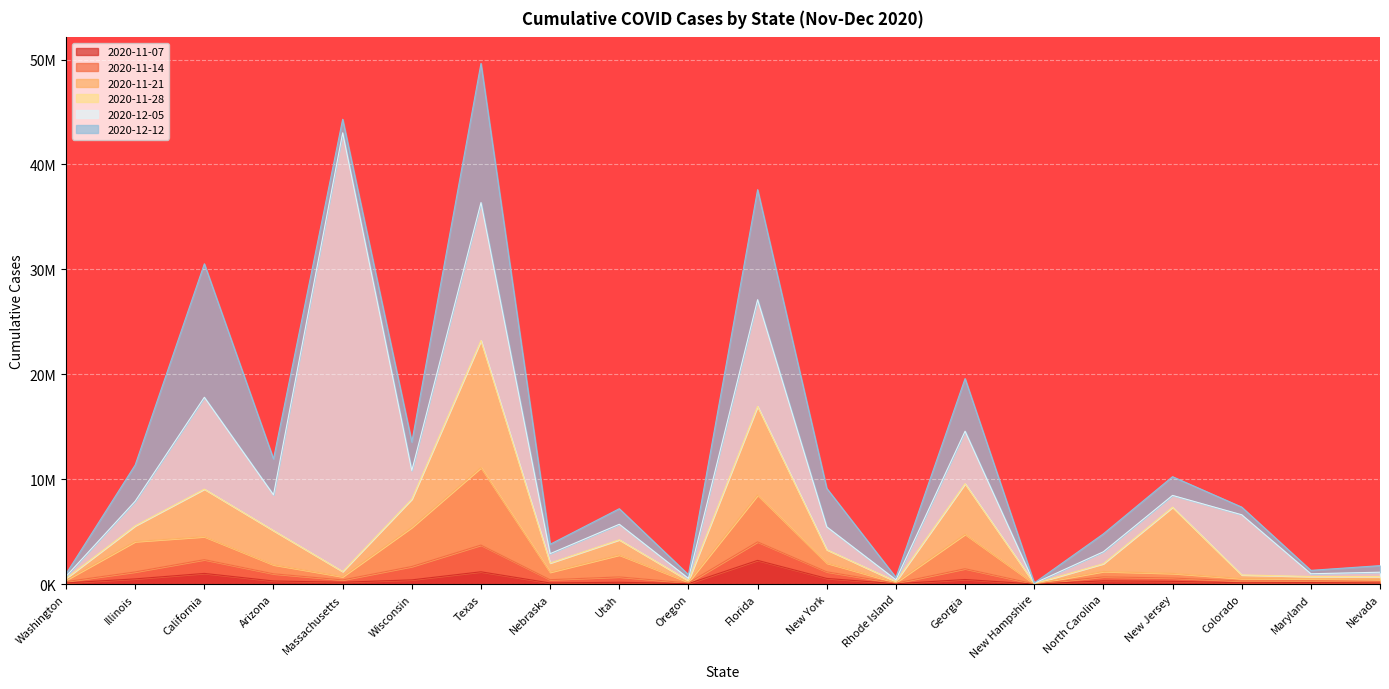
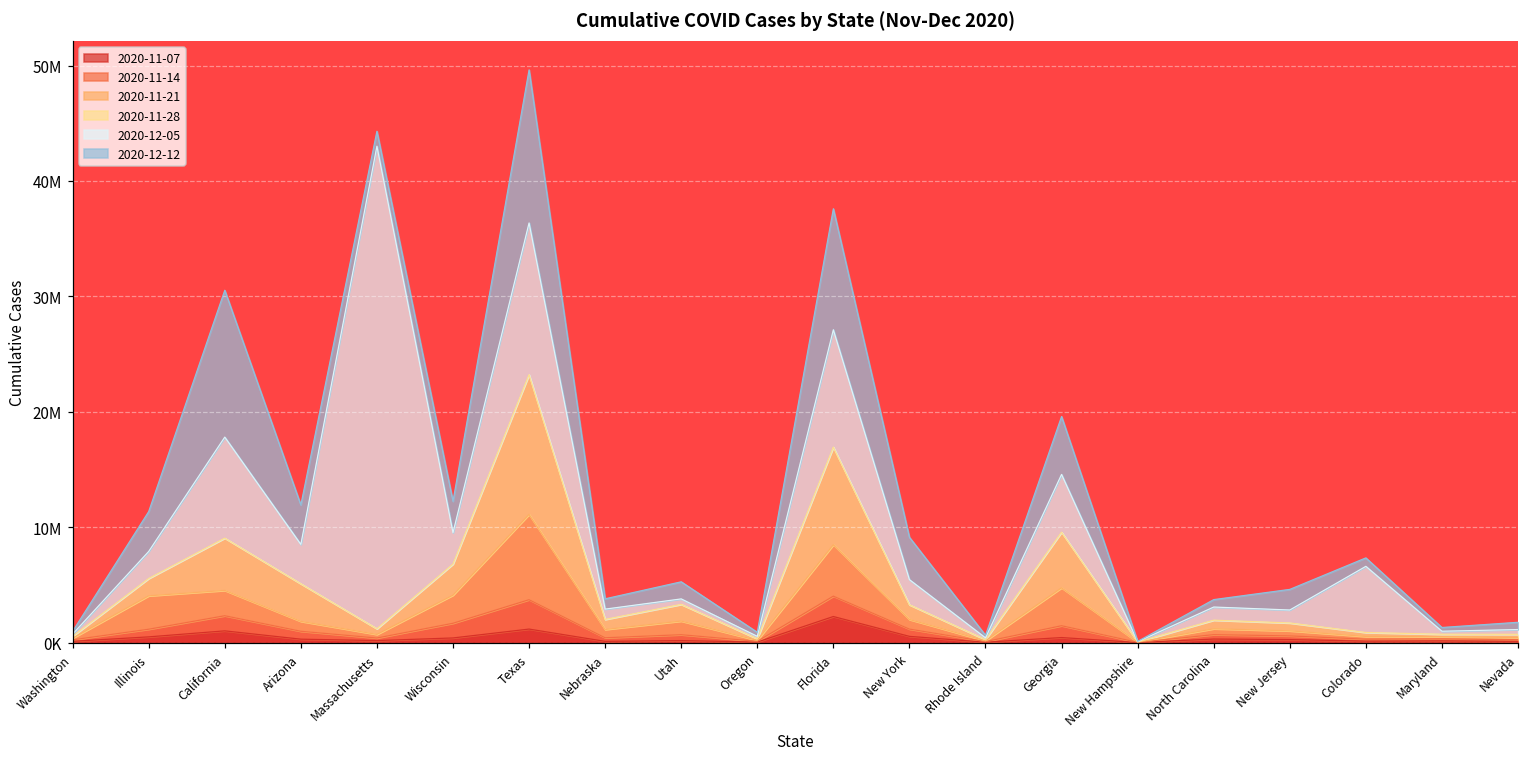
  {
    "2020-11-07": {
      "Illinois": 500000,
      "California": 1000000,
      "Arizona": 300000,
      "Wisconsin": 400000,
      "Texas": 1200000,
      "Nebraska": 100000,
      "Utah": 200000,
      "Florida": 2300000,
      "New York": 500000,
      "Georgia": 400000,
      "North Carolina": 300000,
      "New Jersey": 300000
    },
    "2020-11-14": {
      "Illinois": 700000,
      "California": 1300000,
      "Arizona": 700000,
      "Wisconsin": 1300000,
      "Texas": 2500000,
      "Nebraska": 300000,
      "Utah": 500000,
      "Florida": 1800000,
      "New York": 600000,
      "Georgia": 1000000,
      "North Carolina": 400000,
      "New Jersey": 300000
    },
    "2020-11-21": {
      "Illinois": 2900000,
      "California": 2200000,
      "Arizona": 900000,
      "Massachusetts": 300000,
-     "Wisconsin": 3700000,
+     "Wisconsin": 2400000,
      "Texas": 7400000,
      "Nebraska": 700000,
-     "Utah": 2100000,
+     "Utah": 1200000,
      "Florida": 4500000,
      "New York": 800000,
      "Georgia": 3300000,
      "North Carolina": 500000,
      "New Jersey": 400000
    },
    "2020-11-28": {
      "Illinois": 1500000,
      "California": 4500000,
      "Arizona": 3300000,
      "Massachusetts": 500000,
      "Wisconsin": 2700000,
      "Texas": 12100000,
      "Nebraska": 900000,
      "Utah": 1400000,
      "Florida": 8500000,
      "New York": 1300000,
      "Georgia": 4800000,
      "North Carolina": 700000,
-     "New Jersey": 6300000,
+     "New Jersey": 700000,
      "Colorado": 300000,
      "Nevada": 300000
    },
    "2020-12-05": {
      "Illinois": 2300000,
      "California": 8800000,
      "Arizona": 3400000,
      "Massachusetts": 41800000,
      "Wisconsin": 2700000,
      "Texas": 13100000,
      "Nebraska": 900000,
-     "Utah": 1500000,
+     "Utah": 500000,
      "Florida": 10200000,
      "New York": 2200000,
      "Georgia": 5000000,
      "North Carolina": 1100000,
      "New Jersey": 1100000,
      "Colorado": 5700000,
      "Maryland": 300000,
      "Nevada": 400000
    },
    "2020-12-12": {
      "Illinois": 3500000,
      "California": 12700000,
      "Arizona": 3400000,
      "Massachusetts": 1300000,
      "Wisconsin": 2700000,
      "Texas": 13300000,
      "Nebraska": 900000,
      "Utah": 1500000,
      "Oregon": 400000,
      "Florida": 10500000,
      "New York": 3700000,
      "Georgia": 5000000,
-     "North Carolina": 1700000,
+     "North Carolina": 600000,
      "New Jersey": 1800000,
      "Colorado": 700000,
      "Maryland": 300000,
      "Nevada": 600000
    }
  }
